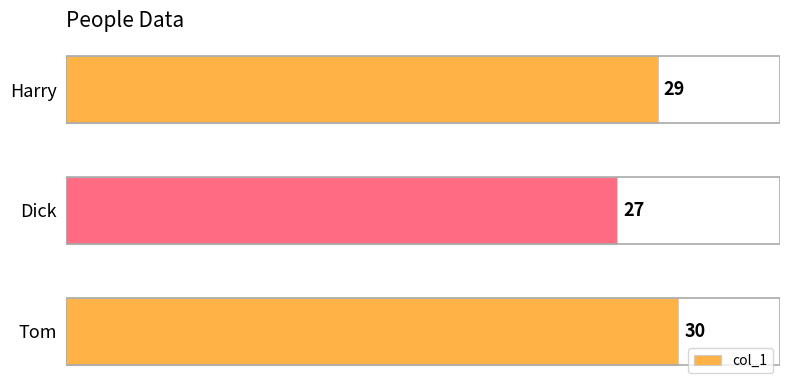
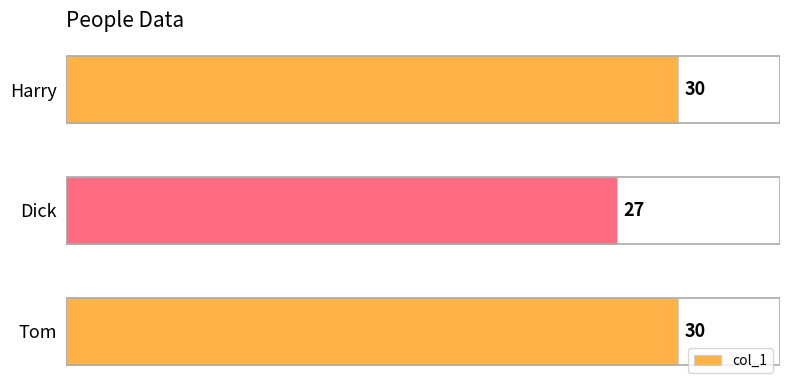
  {
-   "Harry": 29,
+   "Harry": 30,
    "Dick": 27,
    "Tom": 30
  }
